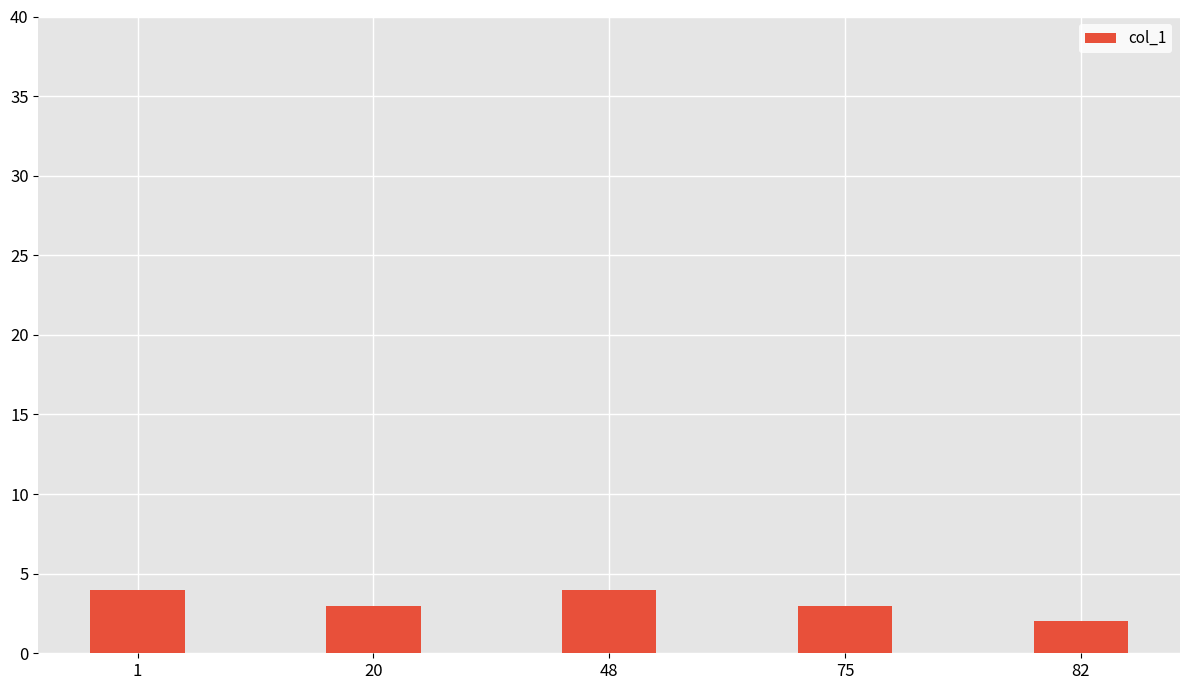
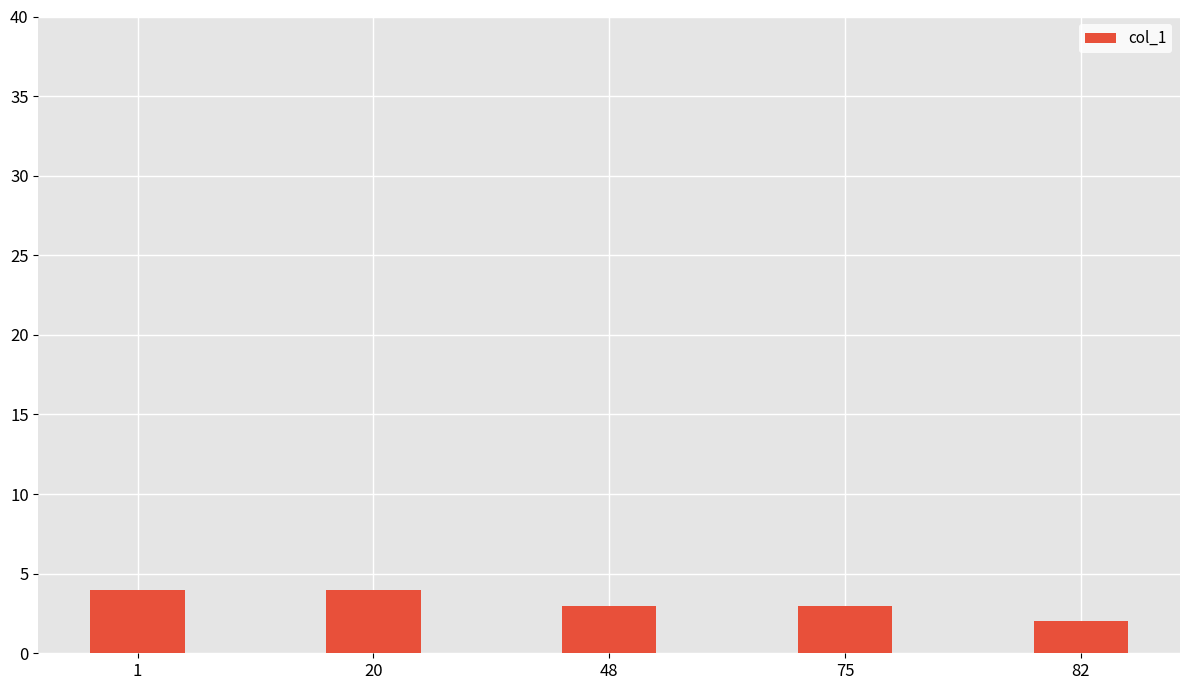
  {
    "1": 4,
-   "20": 3,
-   "48": 4,
+   "20": 4,
+   "48": 3,
    "75": 3,
    "82": 2
  }
